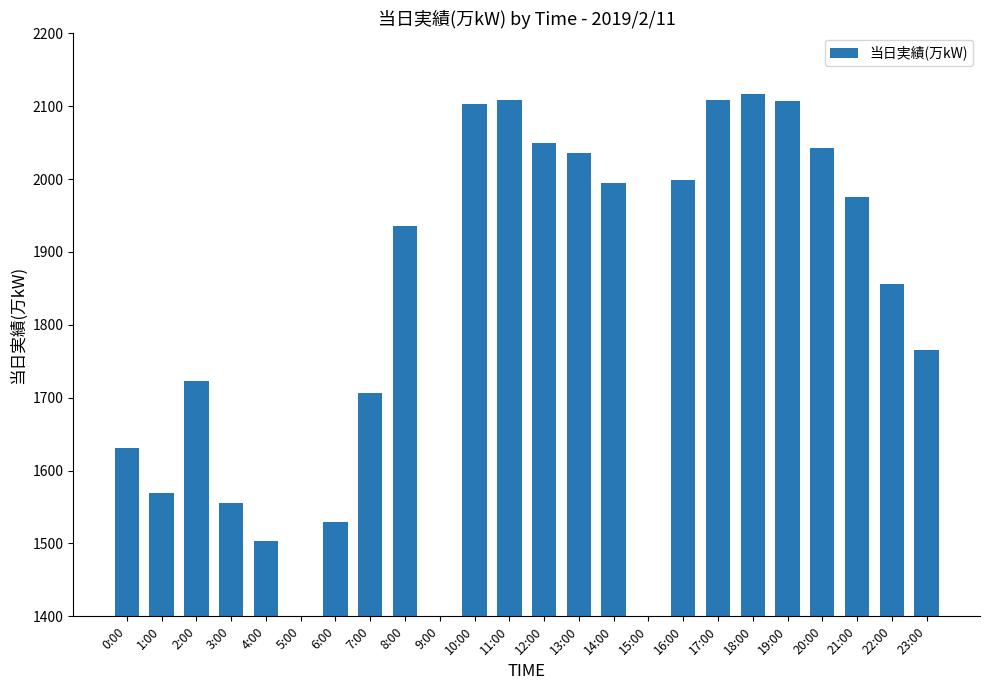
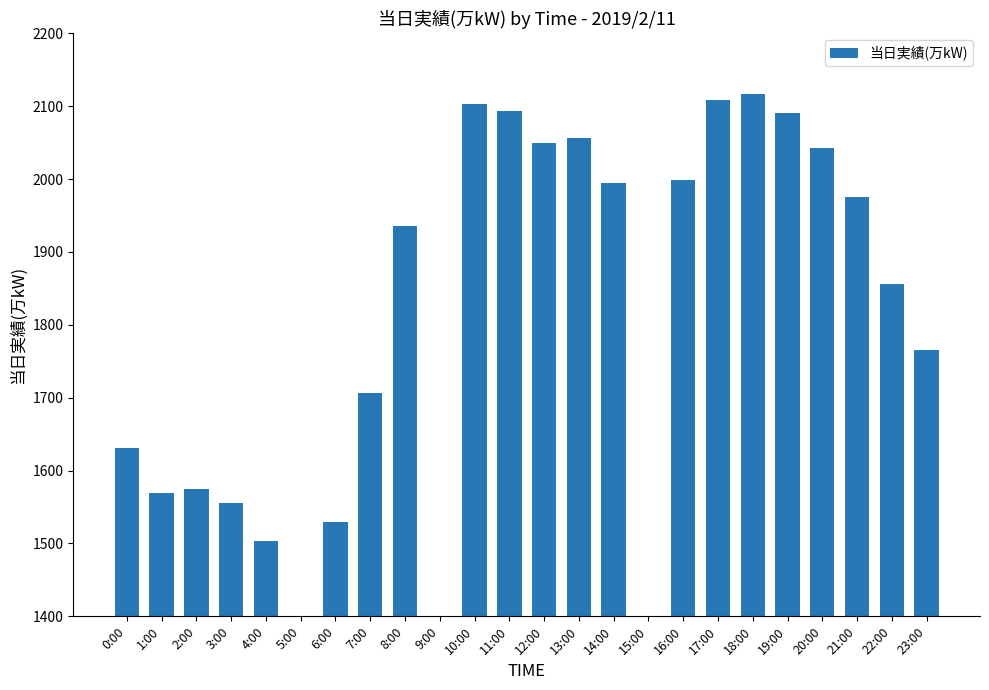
  {
    "0:00": 1630,
    "1:00": 1570,
-   "2:00": 1720,
+   "2:00": 1580,
    "3:00": 1560,
    "4:00": 1500,
    "6:00": 1530,
    "7:00": 1710,
    "8:00": 1940,
    "10:00": 2100,
-   "11:00": 2110,
+   "11:00": 2090,
    "12:00": 2050,
-   "13:00": 2040,
+   "13:00": 2060,
    "14:00": 2000,
    "16:00": 2000,
    "17:00": 2110,
    "18:00": 2120,
-   "19:00": 2110,
+   "19:00": 2090,
    "20:00": 2040,
    "21:00": 1980,
    "22:00": 1860,
    "23:00": 1770
  }
